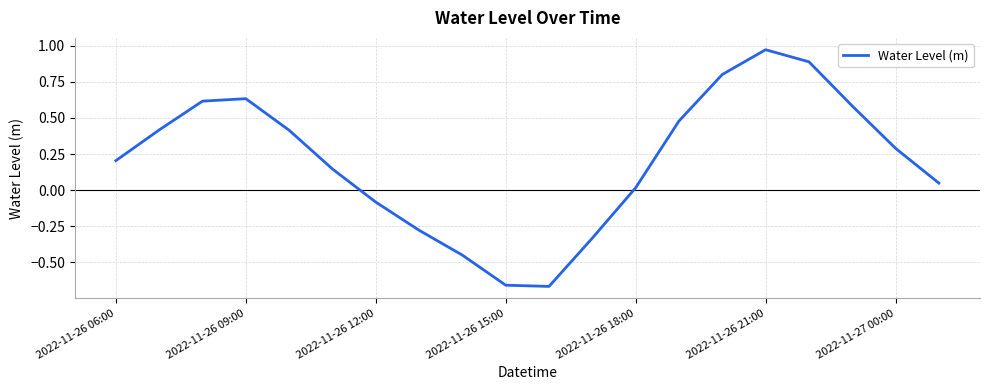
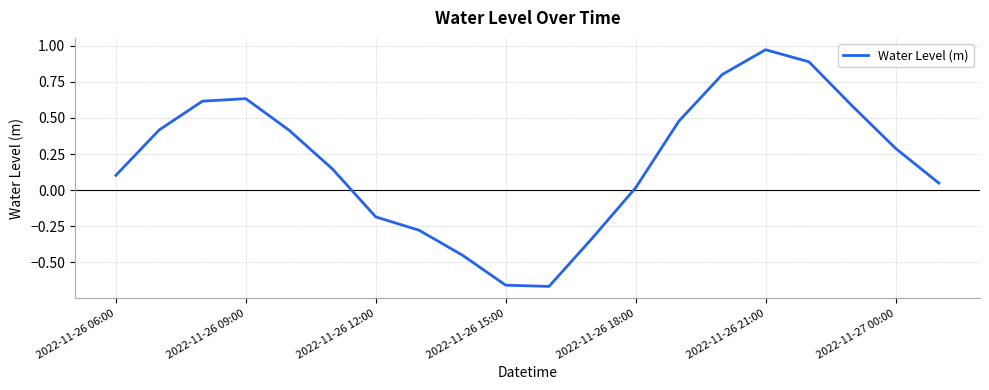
  {
-   "2022-11-26 06:00": 0.20,
+   "2022-11-26 06:00": 0.10,
    "2022-11-26 09:00": 0.63,
-   "2022-11-26 12:00": -0.08,
+   "2022-11-26 12:00": -0.19,
    "2022-11-26 15:00": -0.66,
    "2022-11-26 18:00": 0.02,
    "2022-11-26 21:00": 0.97,
    "2022-11-27 00:00": 0.29
  }
